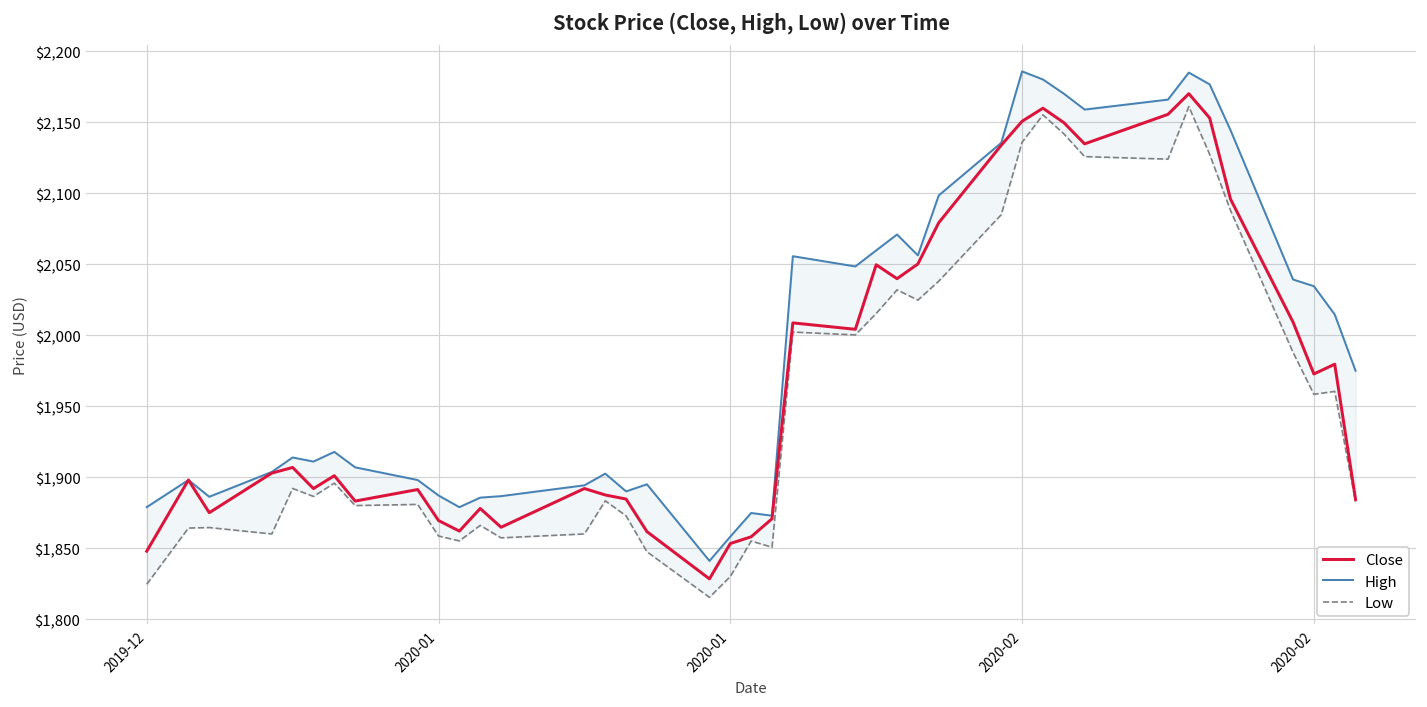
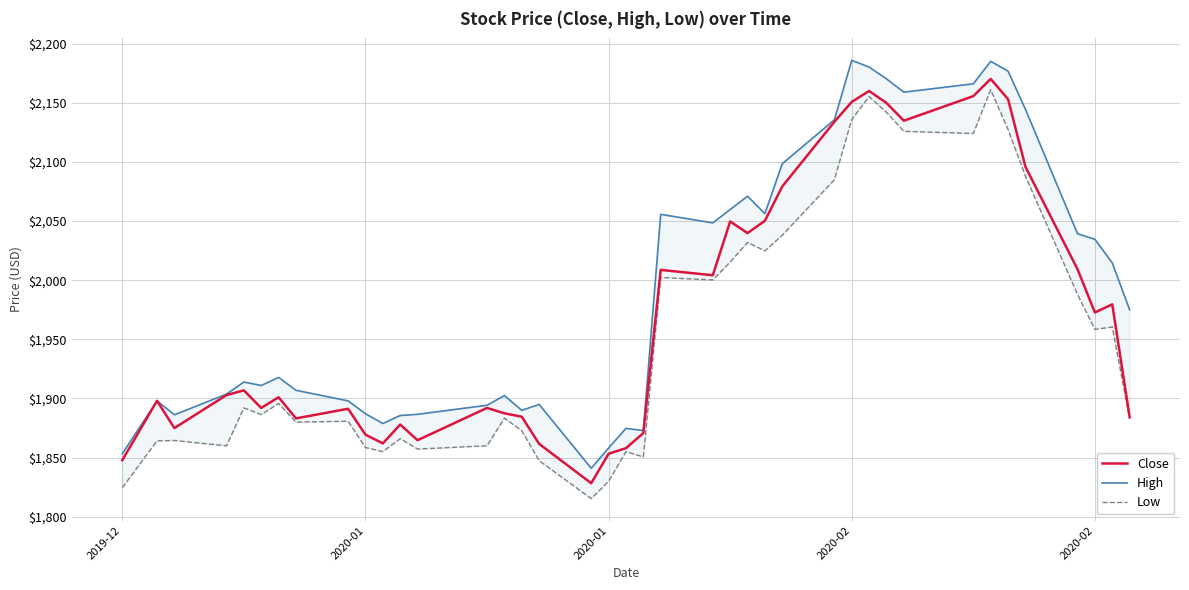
  {
    "Close": {
      "2019-12": "$1,848"
    },
    "High": {
-     "2019-12": "$1,879"
+     "2019-12": "$1,853"
    },
    "Low": {
      "2019-12": "$1,825"
    }
  }
